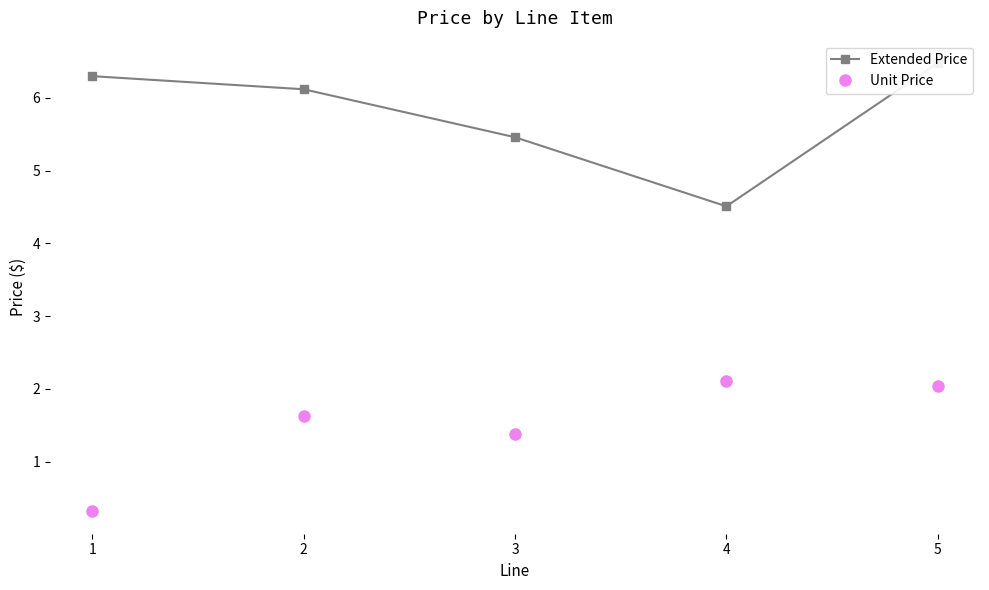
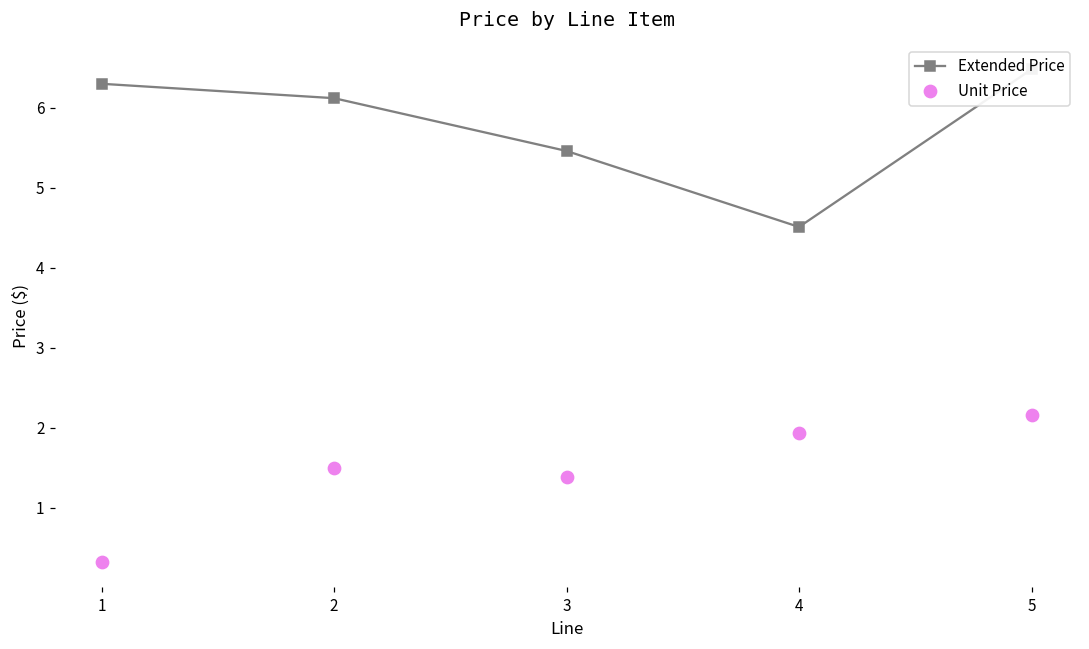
  {
    "Extended Price": {
      "1": 6.3,
      "2": 6.1,
      "3": 5.5,
      "4": 4.5
    },
    "Unit Price": {
      "1": 0.3,
-     "2": 1.6,
+     "2": 1.5,
      "3": 1.4,
-     "4": 2.1,
-     "5": 2.0
+     "4": 1.9,
+     "5": 2.2
    }
  }
